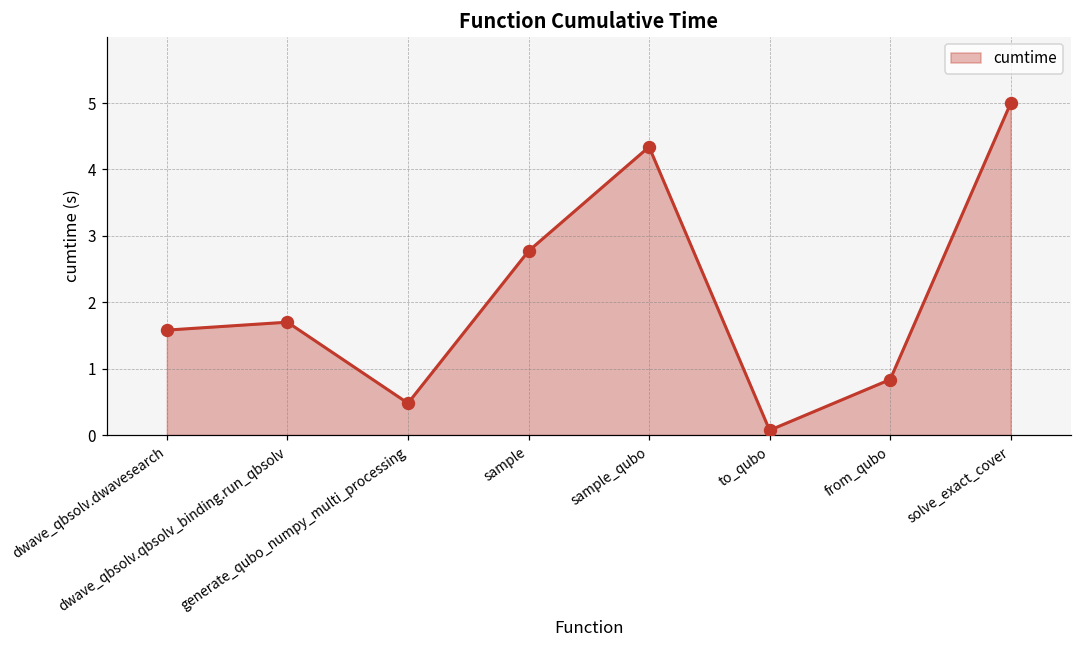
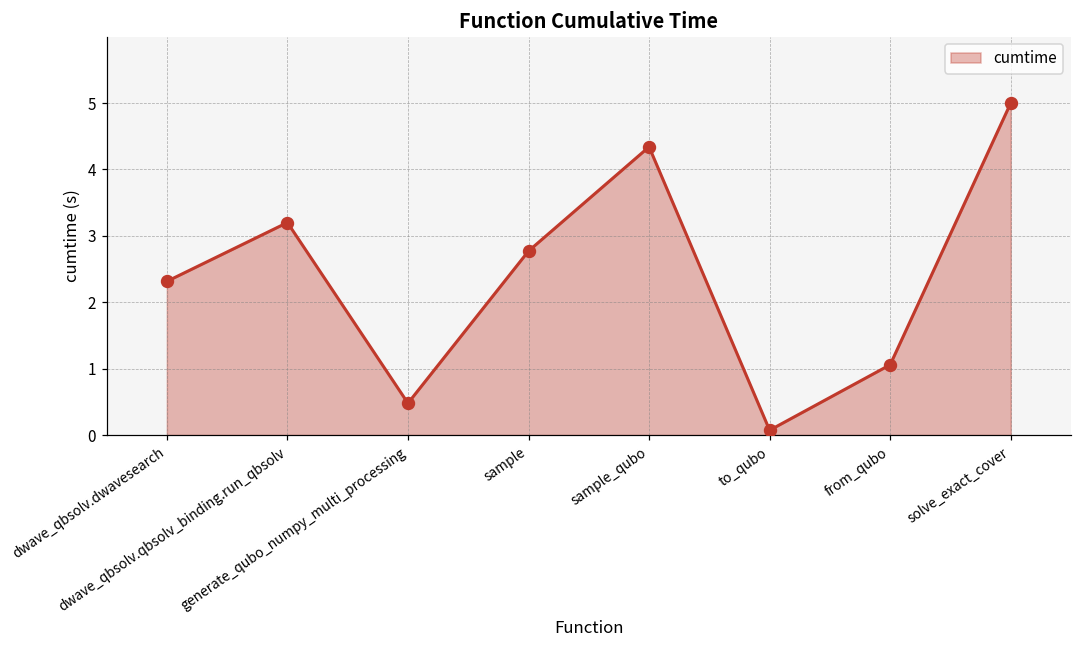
  {
-   "dwave_qbsolv.dwavesearch": 1.6,
-   "dwave_qbsolv.qbsolv_binding.run_qbsolv": 1.7,
+   "dwave_qbsolv.dwavesearch": 2.3,
+   "dwave_qbsolv.qbsolv_binding.run_qbsolv": 3.2,
    "generate_qubo_numpy_multi_processing": 0.5,
    "sample": 2.8,
    "sample_qubo": 4.3,
    "to_qubo": 0.1,
-   "from_qubo": 0.8,
+   "from_qubo": 1.1,
    "solve_exact_cover": 5.0
  }
